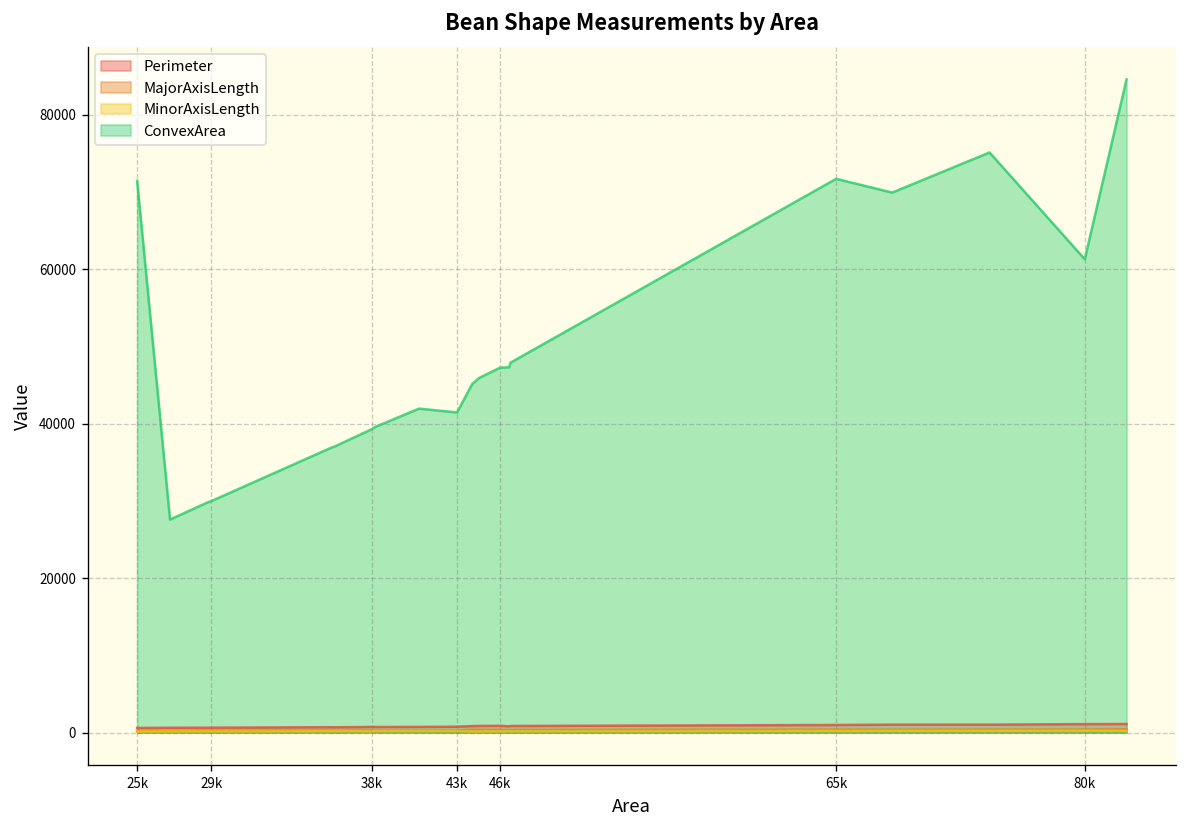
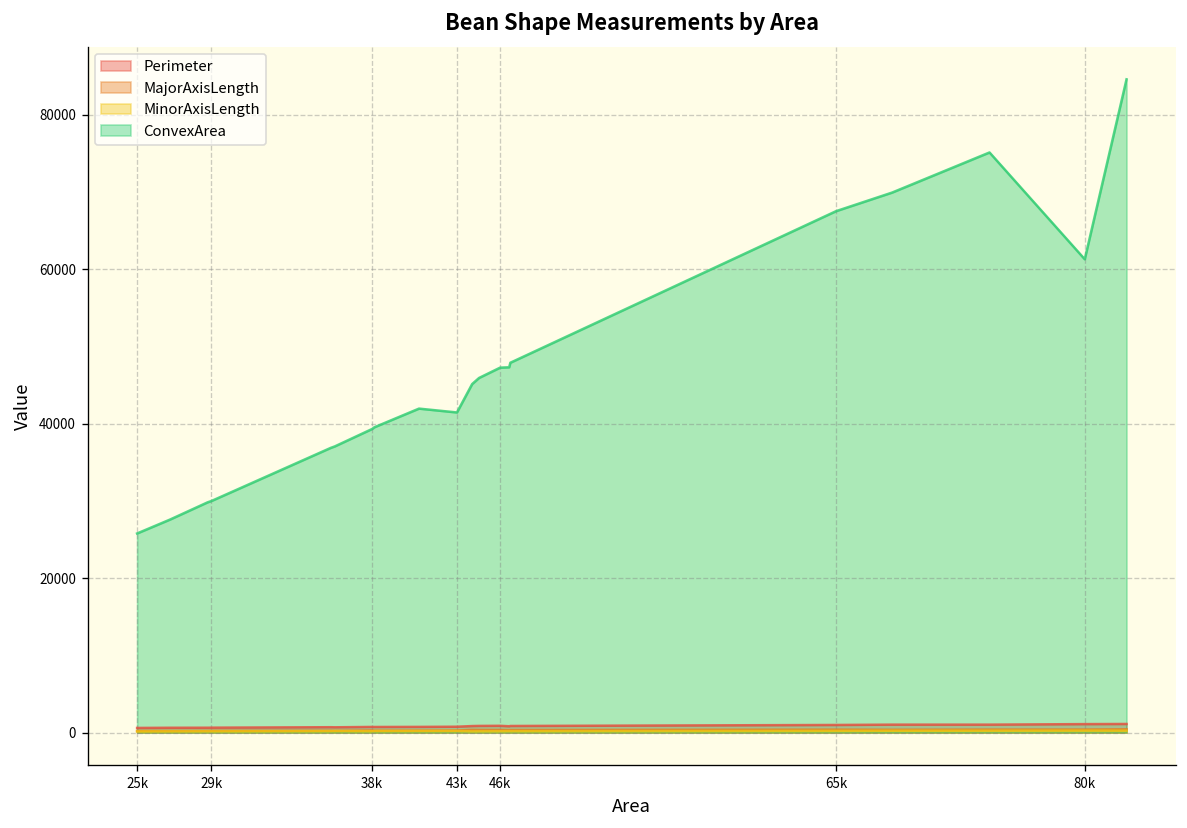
  {
    "ConvexArea": {
-     "25k": 71000,
+     "25k": 26000,
      "29k": 30000,
      "38k": 39000,
      "43k": 41000,
      "46k": 47000,
-     "65k": 72000,
+     "65k": 68000,
      "80k": 61000
    }
  }
